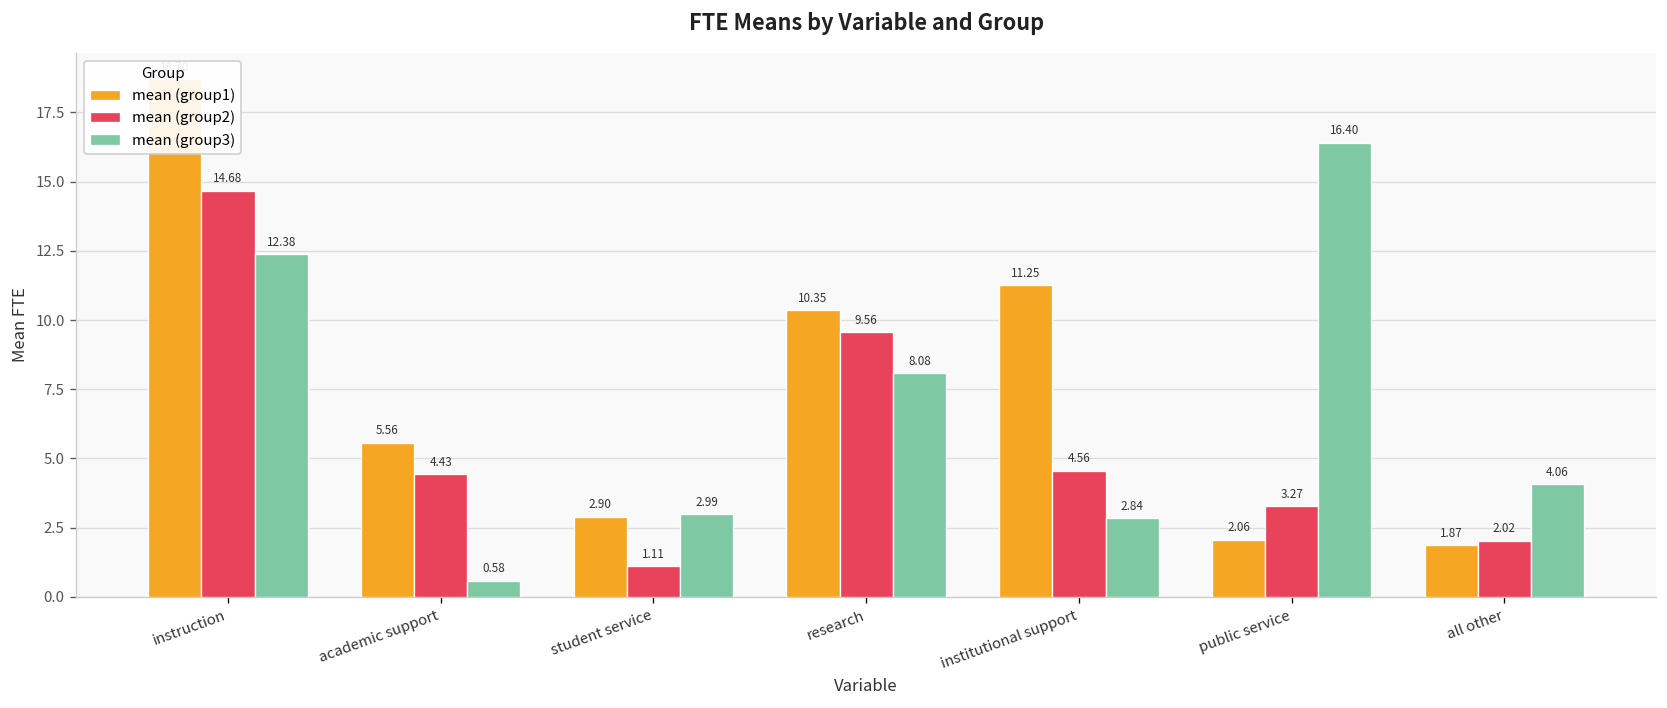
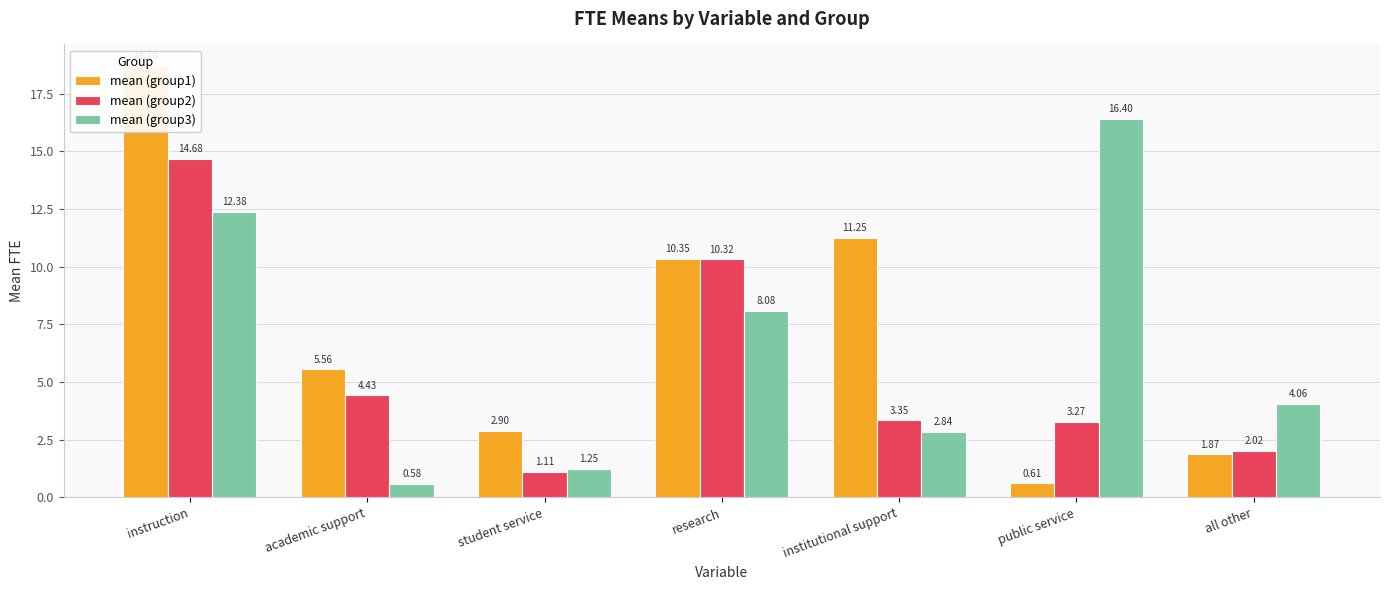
  {
    "mean (group1)": {
      "academic support": 5.56,
      "student service": 2.90,
      "research": 10.35,
      "institutional support": 11.25,
-     "public service": 2.06,
+     "public service": 0.61,
      "all other": 1.87
    },
    "mean (group2)": {
      "instruction": 14.68,
      "academic support": 4.43,
      "student service": 1.11,
-     "research": 9.56,
-     "institutional support": 4.56,
+     "research": 10.32,
+     "institutional support": 3.35,
      "public service": 3.27,
      "all other": 2.02
    },
    "mean (group3)": {
      "instruction": 12.38,
      "academic support": 0.58,
-     "student service": 2.99,
+     "student service": 1.25,
      "research": 8.08,
      "institutional support": 2.84,
      "public service": 16.40,
      "all other": 4.06
    }
  }
